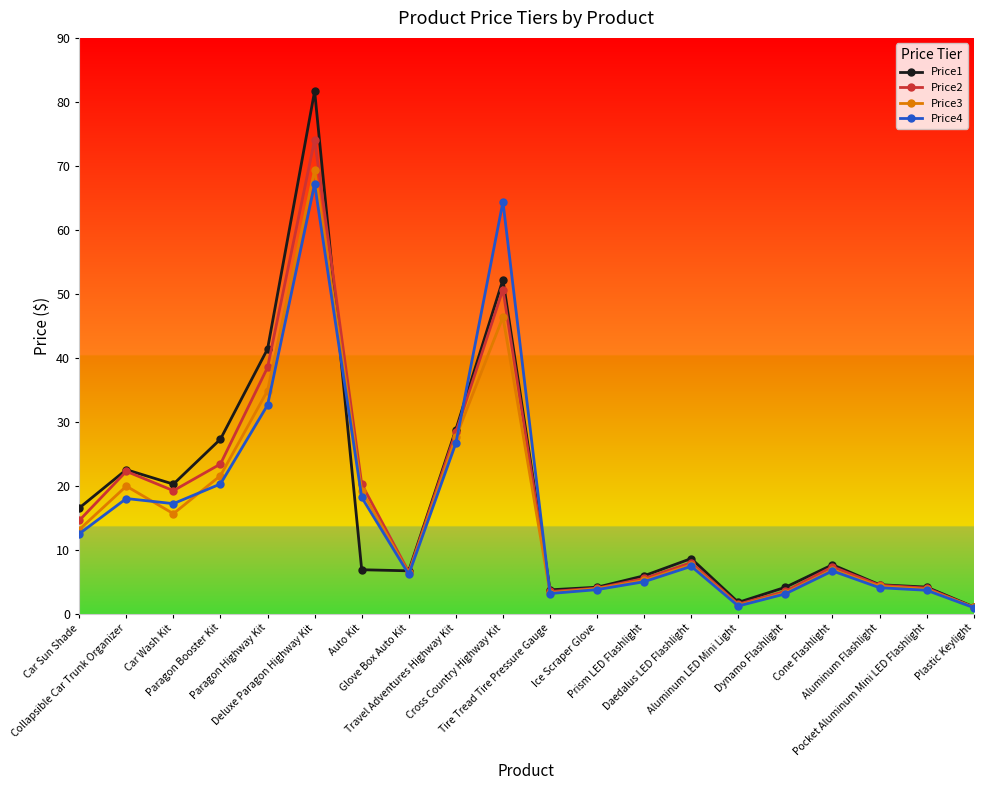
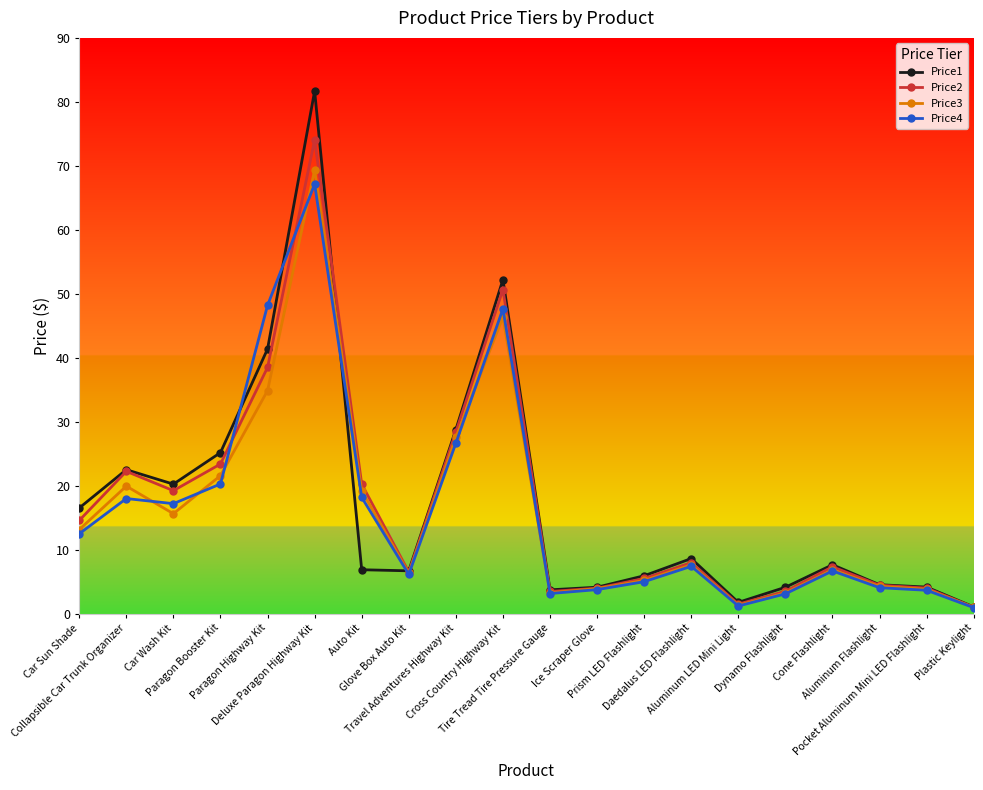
  {
    "Price1": {
      "Car Sun Shade": 17,
      "Car Wash Kit": 20,
-     "Paragon Booster Kit": 27,
+     "Paragon Booster Kit": 25,
      "Paragon Highway Kit": 41,
      "Deluxe Paragon Highway Kit": 82,
      "Auto Kit": 7,
      "Cross Country Highway Kit": 52,
      "Prism LED Flashlight": 6,
      "Daedalus LED Flashlight": 9,
      "Dynamo Flashlight": 4
    },
    "Price2": {
      "Car Sun Shade": 15,
      "Car Wash Kit": 19,
      "Paragon Booster Kit": 23,
      "Paragon Highway Kit": 38,
      "Deluxe Paragon Highway Kit": 74,
      "Auto Kit": 20,
      "Cross Country Highway Kit": 51
    },
    "Price3": {
      "Car Sun Shade": 13,
      "Collapsible Car Trunk Organizer": 20,
      "Car Wash Kit": 16,
      "Paragon Booster Kit": 22,
      "Paragon Highway Kit": 35,
      "Deluxe Paragon Highway Kit": 69,
      "Auto Kit": 19,
      "Travel Adventures Highway Kit": 28,
      "Cross Country Highway Kit": 46
    },
    "Price4": {
      "Car Sun Shade": 12,
      "Collapsible Car Trunk Organizer": 18,
      "Car Wash Kit": 17,
      "Paragon Booster Kit": 20,
-     "Paragon Highway Kit": 33,
+     "Paragon Highway Kit": 48,
      "Deluxe Paragon Highway Kit": 67,
      "Auto Kit": 18,
      "Travel Adventures Highway Kit": 27,
-     "Cross Country Highway Kit": 64
+     "Cross Country Highway Kit": 48
    }
  }
